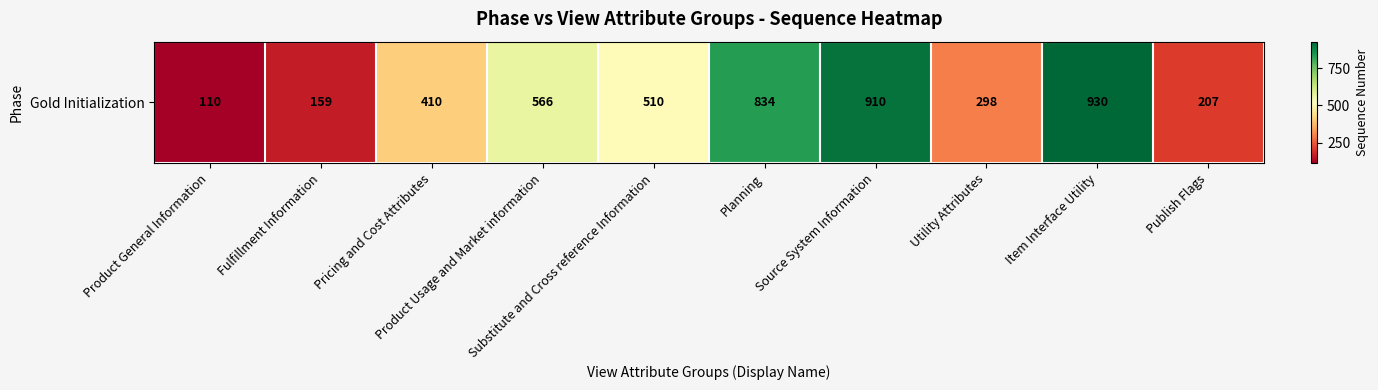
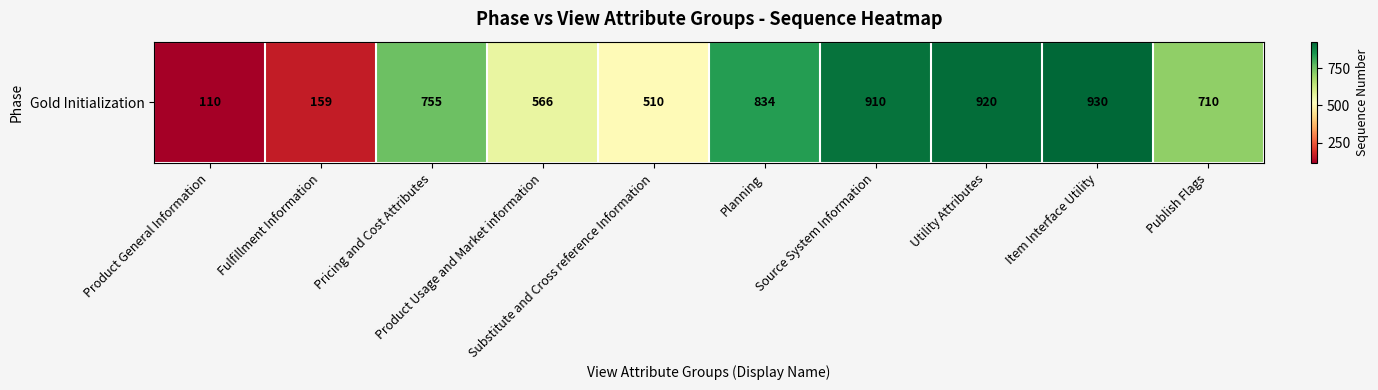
  {
    "Gold Initialization": {
      "Product General Information": 110,
      "Fulfillment Information": 159,
-     "Pricing and Cost Attributes": 410,
+     "Pricing and Cost Attributes": 755,
      "Product Usage and Market information": 566,
      "Substitute and Cross reference Information": 510,
      "Planning": 834,
      "Source System Information": 910,
-     "Utility Attributes": 298,
+     "Utility Attributes": 920,
      "Item Interface Utility": 930,
-     "Publish Flags": 207
+     "Publish Flags": 710
    }
  }
